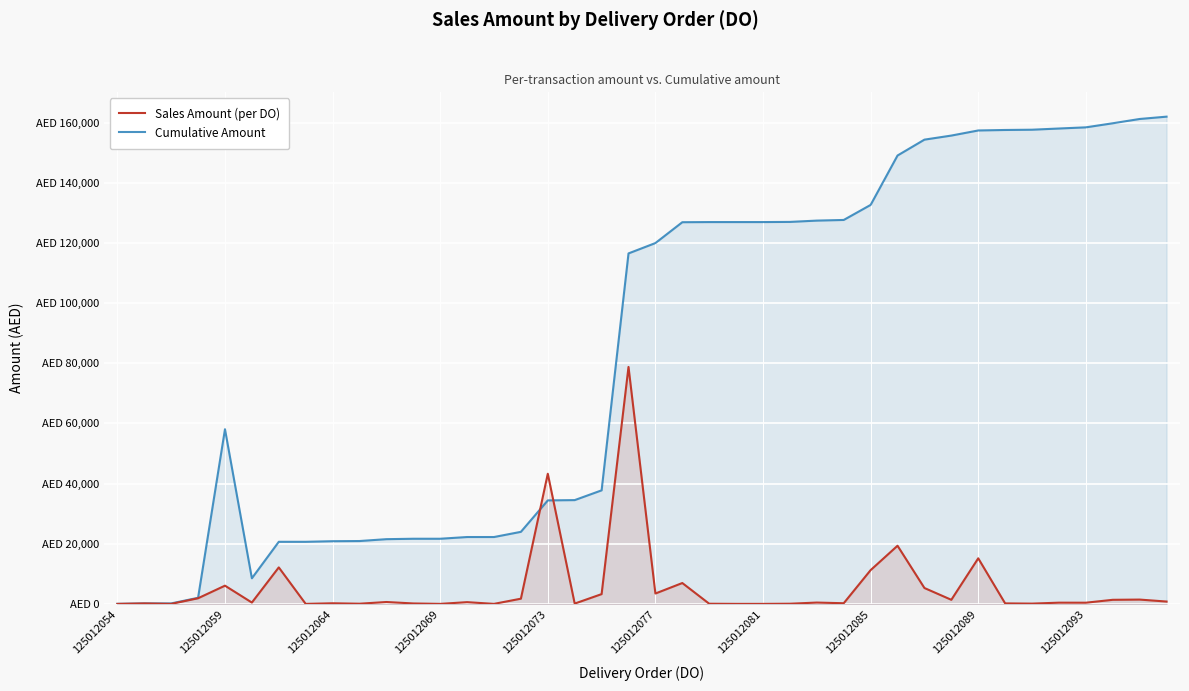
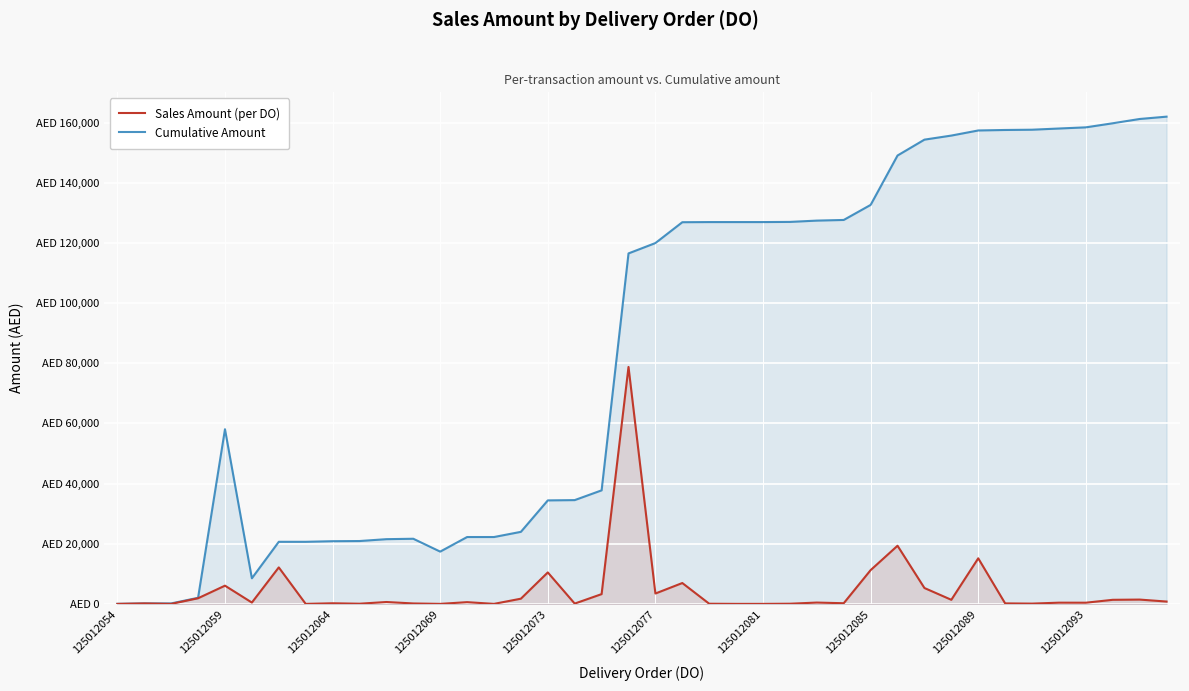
  {
    "Sales Amount (per DO)": {
      "125012059": "AED 6,000",
      "125012064": "AED 0",
      "125012069": "AED 0",
-     "125012073": "AED 43,000",
+     "125012073": "AED 10,000",
      "125012077": "AED 3,000",
      "125012081": "AED 0",
      "125012085": "AED 11,000",
      "125012089": "AED 15,000",
      "125012093": "AED 0"
    },
    "Cumulative Amount": {
      "125012059": "AED 58,000",
      "125012064": "AED 21,000",
-     "125012069": "AED 22,000",
+     "125012069": "AED 17,000",
      "125012073": "AED 34,000",
      "125012077": "AED 120,000",
      "125012081": "AED 127,000",
      "125012085": "AED 133,000",
      "125012089": "AED 157,000",
      "125012093": "AED 158,000"
    }
  }
